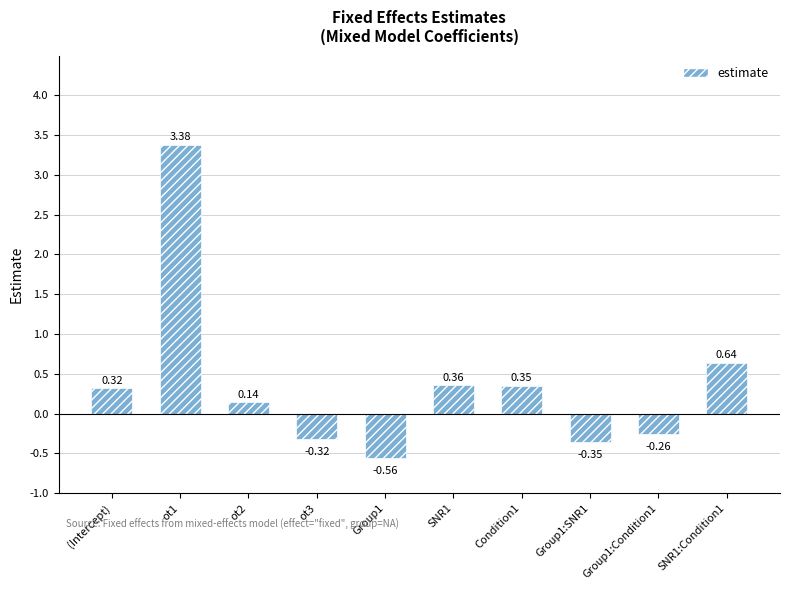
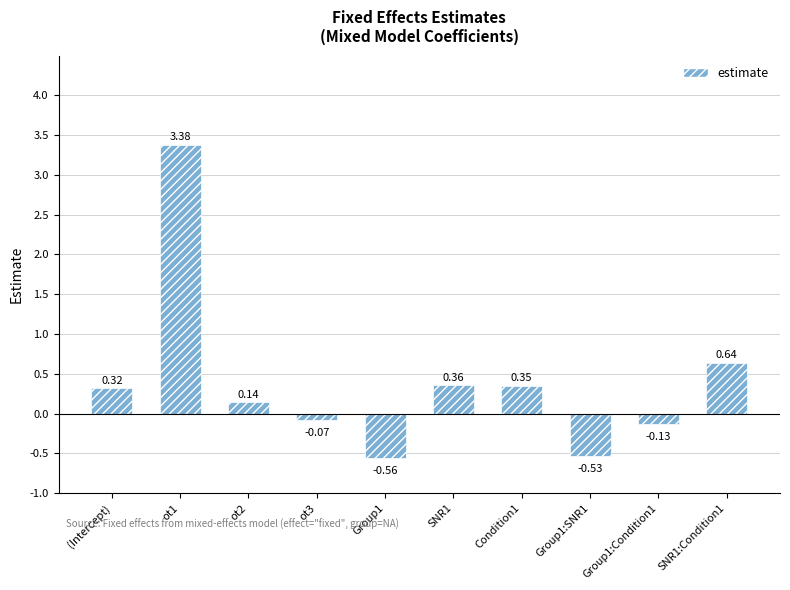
  {
    "(Intercept)": 0.32,
    "ot1": 3.38,
    "ot2": 0.14,
-   "ot3": -0.32,
+   "ot3": -0.07,
    "Group1": -0.56,
    "SNR1": 0.36,
    "Condition1": 0.35,
-   "Group1:SNR1": -0.35,
-   "Group1:Condition1": -0.26,
+   "Group1:SNR1": -0.53,
+   "Group1:Condition1": -0.13,
    "SNR1:Condition1": 0.64
  }
